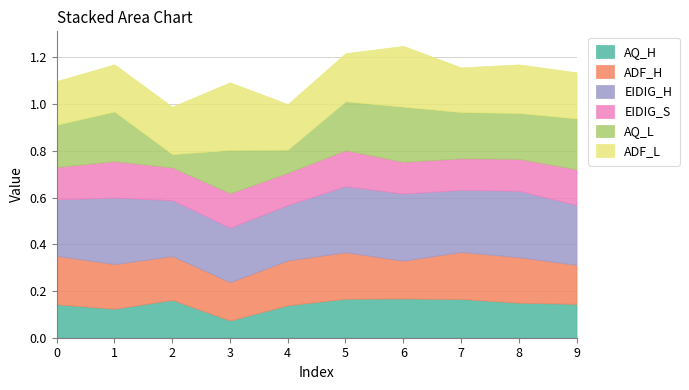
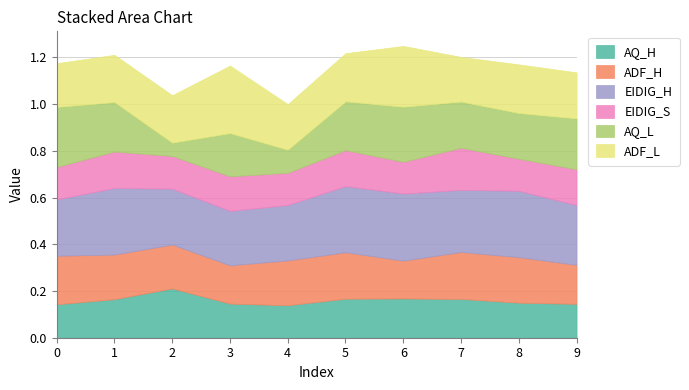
  {
    "AQ_H": {
      "0": 0.14,
-     "1": 0.12,
-     "2": 0.16,
-     "3": 0.07,
+     "1": 0.17,
+     "2": 0.21,
+     "3": 0.15,
      "4": 0.14,
      "5": 0.17,
      "6": 0.17,
      "7": 0.17,
      "8": 0.15,
      "9": 0.15
    },
    "ADF_H": {
      "0": 0.21,
      "1": 0.19,
      "2": 0.19,
      "3": 0.16,
      "4": 0.19,
      "5": 0.20,
      "6": 0.16,
      "7": 0.20,
      "8": 0.19,
      "9": 0.17
    },
    "EIDIG_H": {
      "0": 0.24,
      "1": 0.29,
      "2": 0.24,
      "3": 0.23,
      "4": 0.24,
      "5": 0.28,
      "6": 0.29,
      "7": 0.27,
      "8": 0.28,
      "9": 0.26
    },
    "EIDIG_S": {
      "0": 0.14,
      "1": 0.16,
      "2": 0.14,
      "3": 0.15,
      "4": 0.14,
      "5": 0.15,
      "6": 0.14,
-     "7": 0.14,
+     "7": 0.18,
      "8": 0.14,
      "9": 0.15
    },
    "AQ_L": {
-     "0": 0.18,
+     "0": 0.26,
      "1": 0.21,
      "2": 0.06,
      "3": 0.19,
      "4": 0.10,
      "5": 0.21,
      "6": 0.24,
      "7": 0.20,
      "8": 0.20,
      "9": 0.22
    },
    "ADF_L": {
      "0": 0.19,
      "1": 0.20,
      "2": 0.20,
      "3": 0.29,
      "4": 0.19,
      "5": 0.21,
      "6": 0.26,
      "7": 0.19,
      "8": 0.21,
      "9": 0.20
    }
  }
